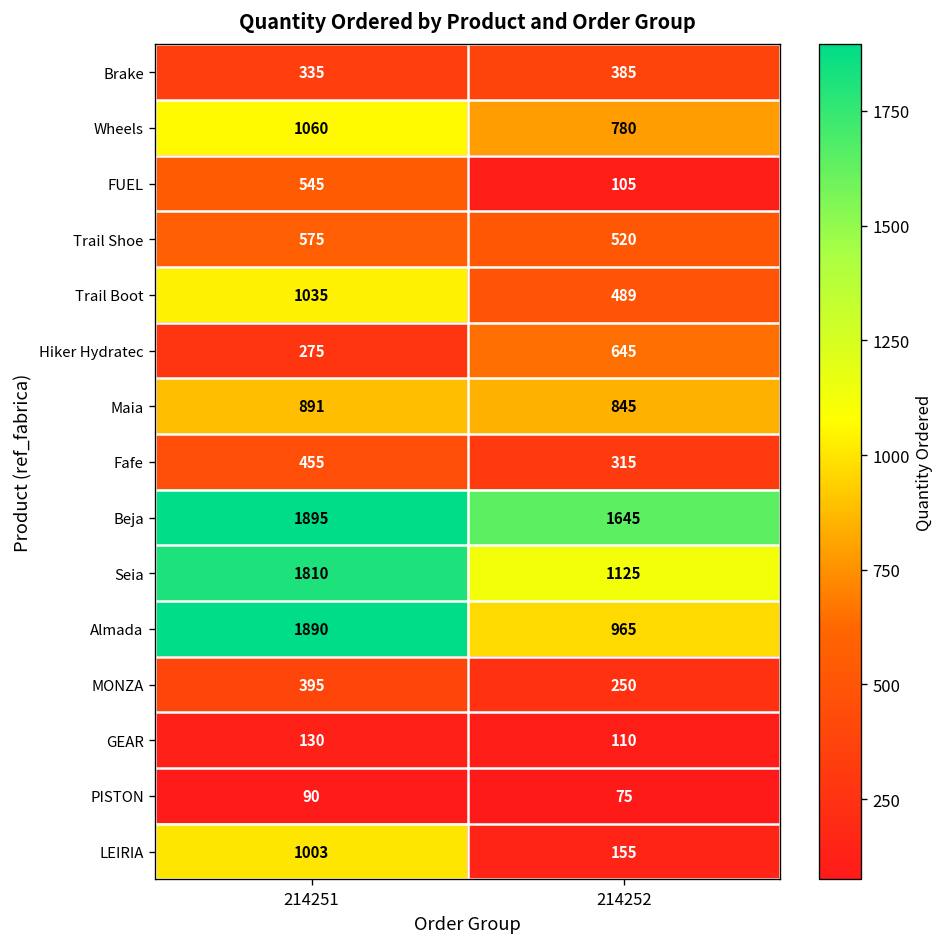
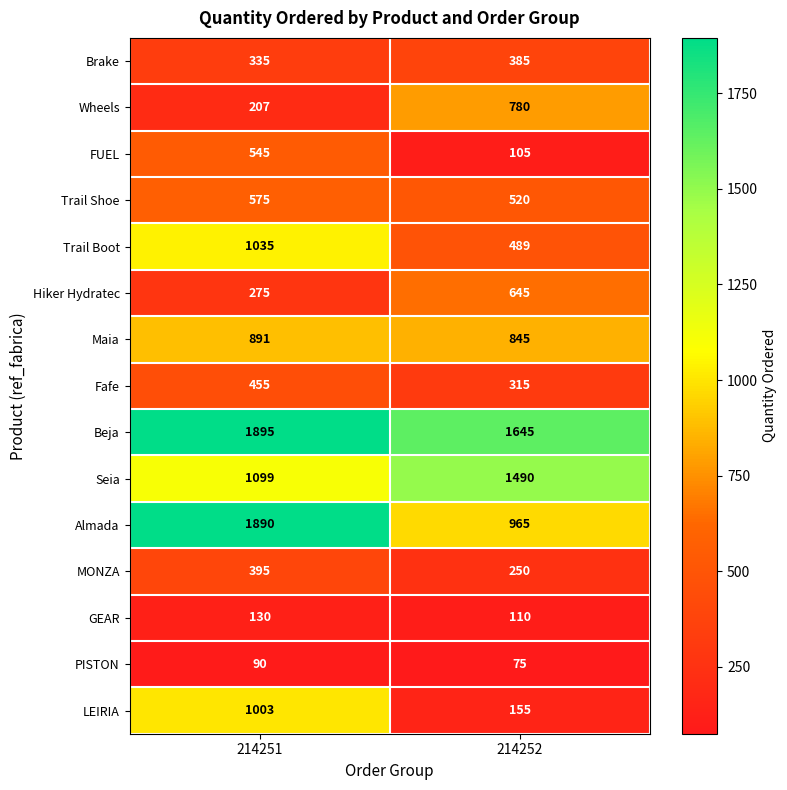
  {
    "Brake": {
      "214251": 335,
      "214252": 385
    },
    "Wheels": {
-     "214251": 1060,
+     "214251": 207,
      "214252": 780
    },
    "FUEL": {
      "214251": 545,
      "214252": 105
    },
    "Trail Shoe": {
      "214251": 575,
      "214252": 520
    },
    "Trail Boot": {
      "214251": 1035,
      "214252": 489
    },
    "Hiker Hydratec": {
      "214251": 275,
      "214252": 645
    },
    "Maia": {
      "214251": 891,
      "214252": 845
    },
    "Fafe": {
      "214251": 455,
      "214252": 315
    },
    "Beja": {
      "214251": 1895,
      "214252": 1645
    },
    "Seia": {
-     "214251": 1810,
-     "214252": 1125
+     "214251": 1099,
+     "214252": 1490
    },
    "Almada": {
      "214251": 1890,
      "214252": 965
    },
    "MONZA": {
      "214251": 395,
      "214252": 250
    },
    "GEAR": {
      "214251": 130,
      "214252": 110
    },
    "PISTON": {
      "214251": 90,
      "214252": 75
    },
    "LEIRIA": {
      "214251": 1003,
      "214252": 155
    }
  }
